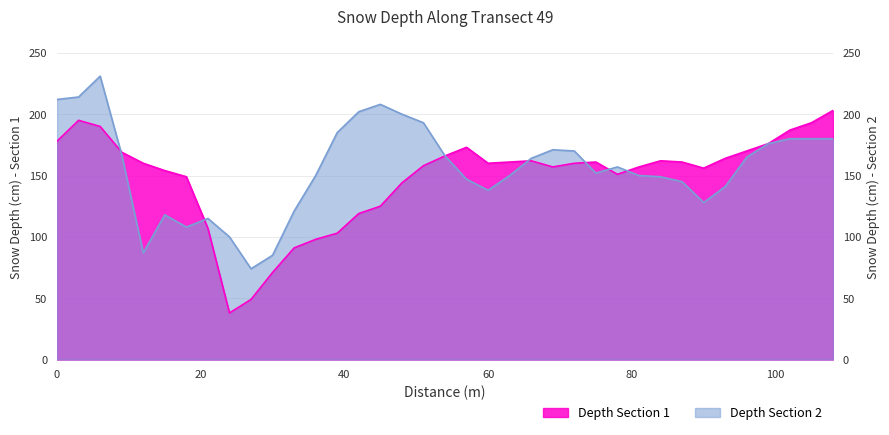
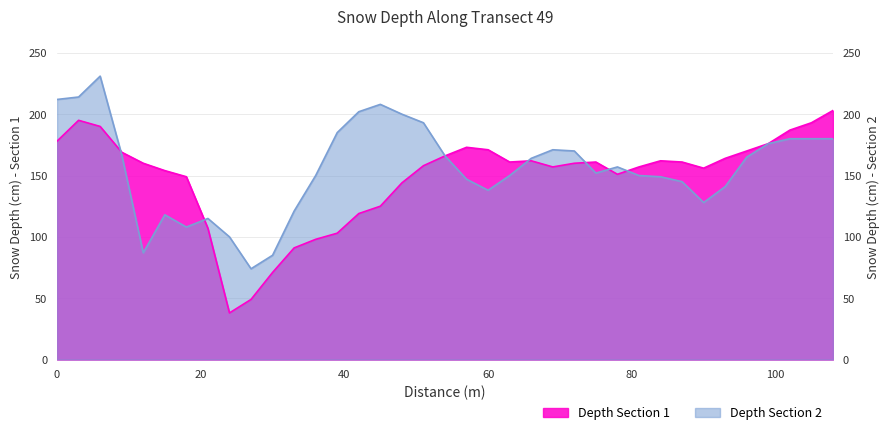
  {
    "Depth Section 1": {
      "0": 178,
-     "60": 160
+     "60": 171
    },
    "Depth Section 2": {
      "0": 212,
      "60": 138
    }
  }
